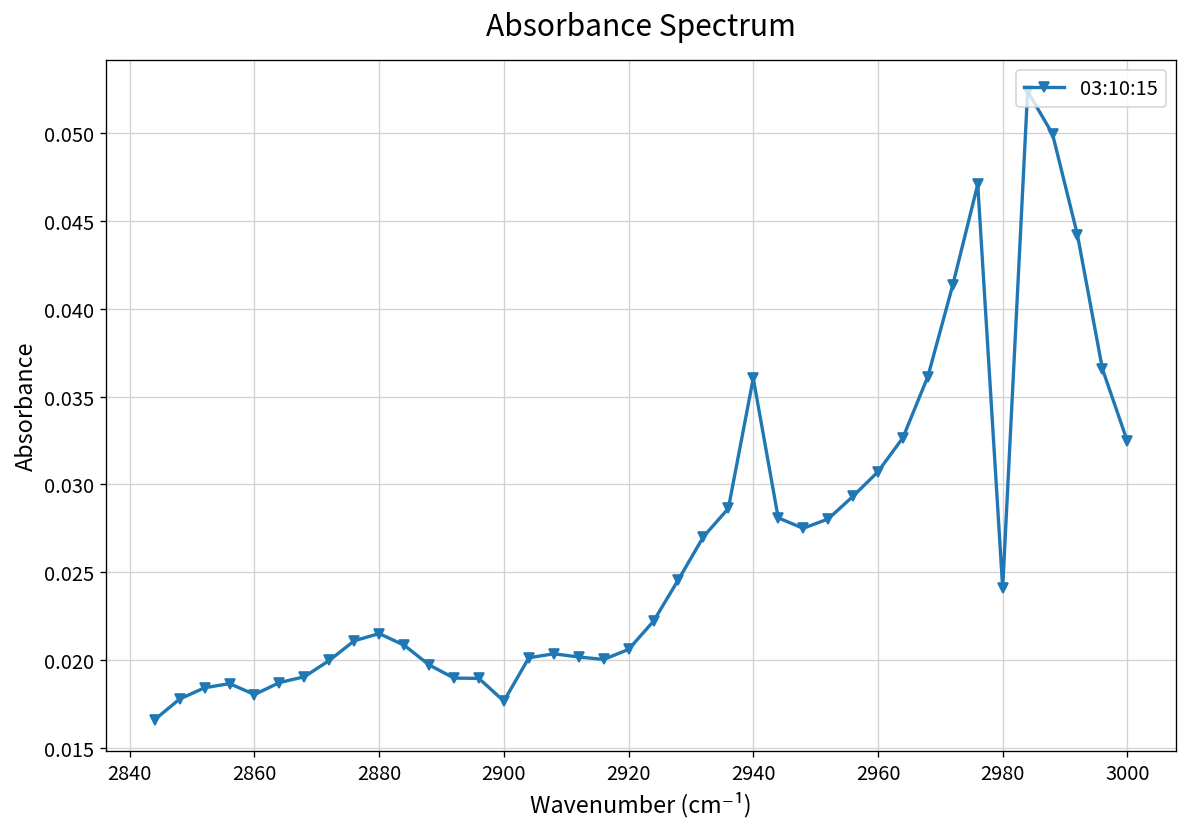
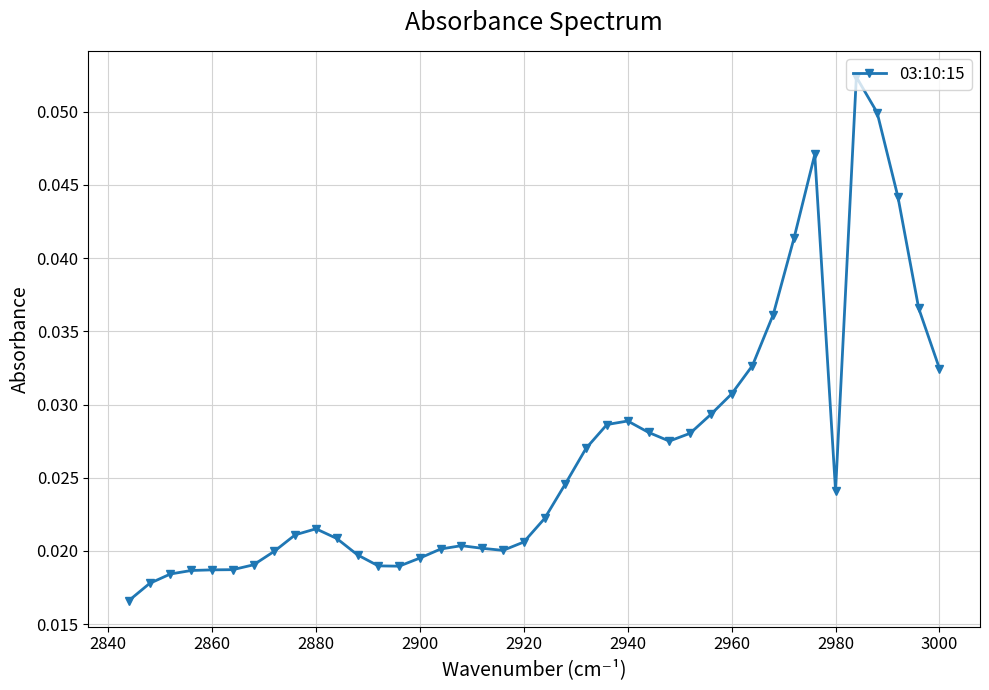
  {
-   "2860": 0.0180,
+   "2860": 0.0187,
    "2880": 0.0215,
-   "2900": 0.0177,
+   "2900": 0.0195,
    "2920": 0.0206,
-   "2940": 0.0360,
+   "2940": 0.0289,
    "2960": 0.0307,
    "2980": 0.0241,
    "3000": 0.0325
  }
